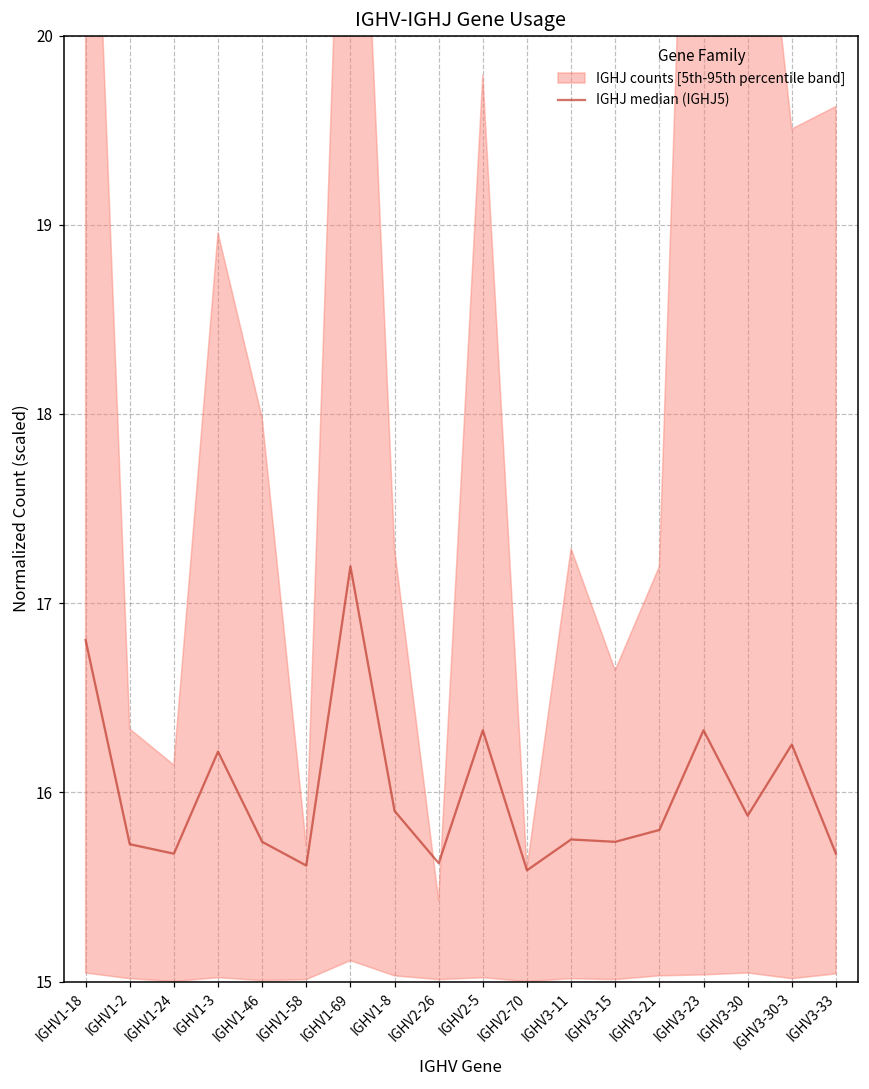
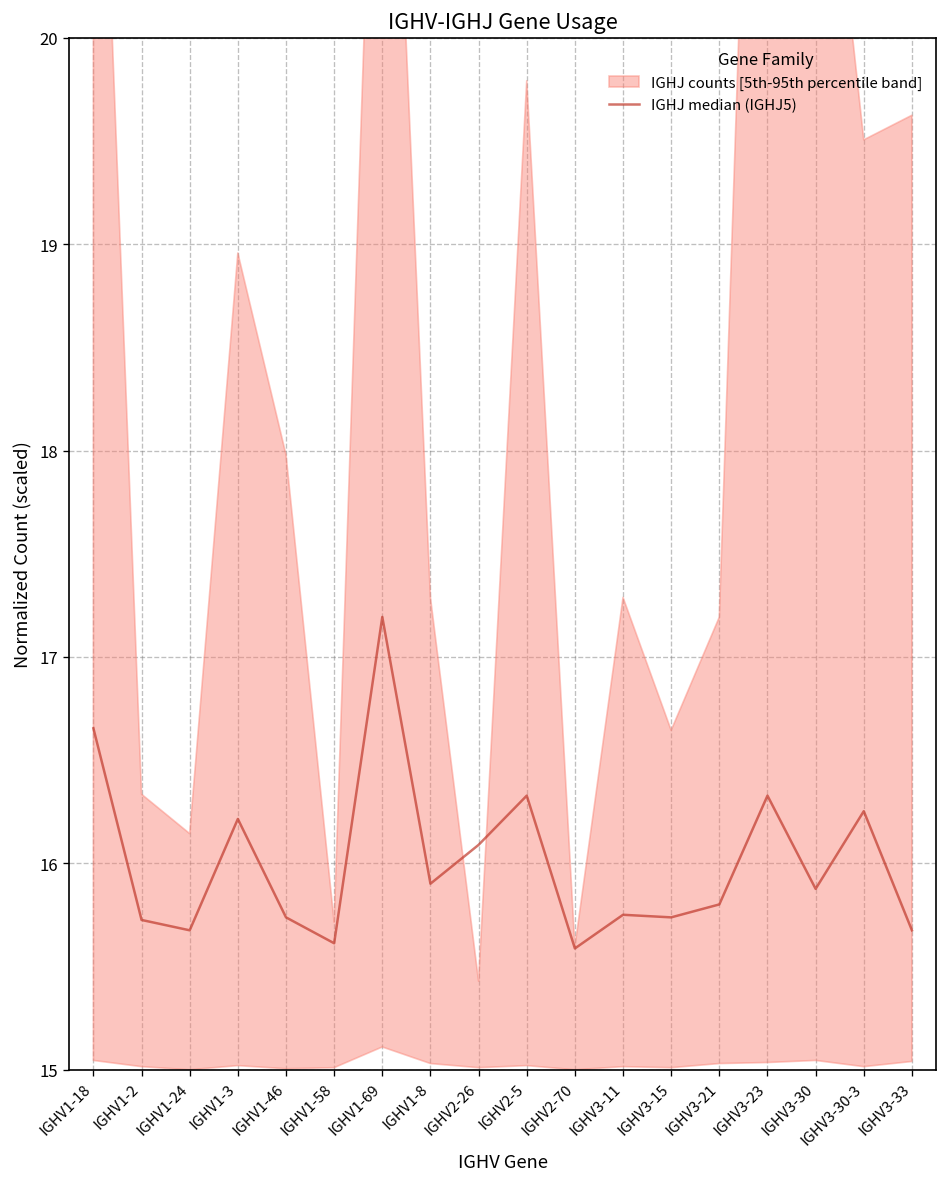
  {
    "IGHJ median (IGHJ5)": {
-     "IGHV1-18": 16.80,
+     "IGHV1-18": 16.65,
      "IGHV1-2": 15.73,
      "IGHV1-24": 15.68,
      "IGHV1-3": 16.22,
      "IGHV1-46": 15.74,
      "IGHV1-58": 15.61,
      "IGHV1-69": 17.19,
      "IGHV1-8": 15.90,
-     "IGHV2-26": 15.63,
+     "IGHV2-26": 16.09,
      "IGHV2-5": 16.33,
      "IGHV3-11": 15.75,
      "IGHV3-15": 15.74,
      "IGHV3-21": 15.80,
      "IGHV3-23": 16.33,
      "IGHV3-30": 15.88,
      "IGHV3-30-3": 16.25,
      "IGHV3-33": 15.68
    }
  }
